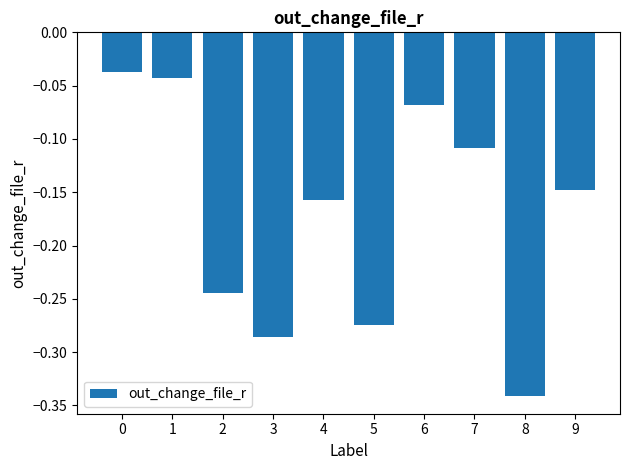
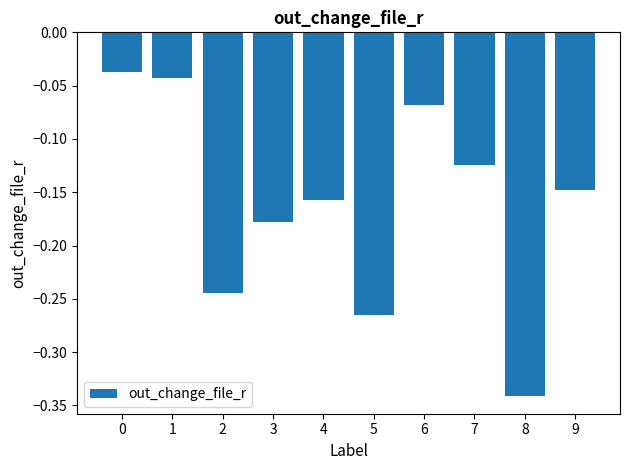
  {
    "0": -0.037,
    "1": -0.043,
    "2": -0.245,
-   "3": -0.286,
+   "3": -0.178,
    "4": -0.157,
-   "5": -0.274,
+   "5": -0.265,
    "6": -0.068,
-   "7": -0.108,
+   "7": -0.125,
    "8": -0.341,
    "9": -0.147
  }
